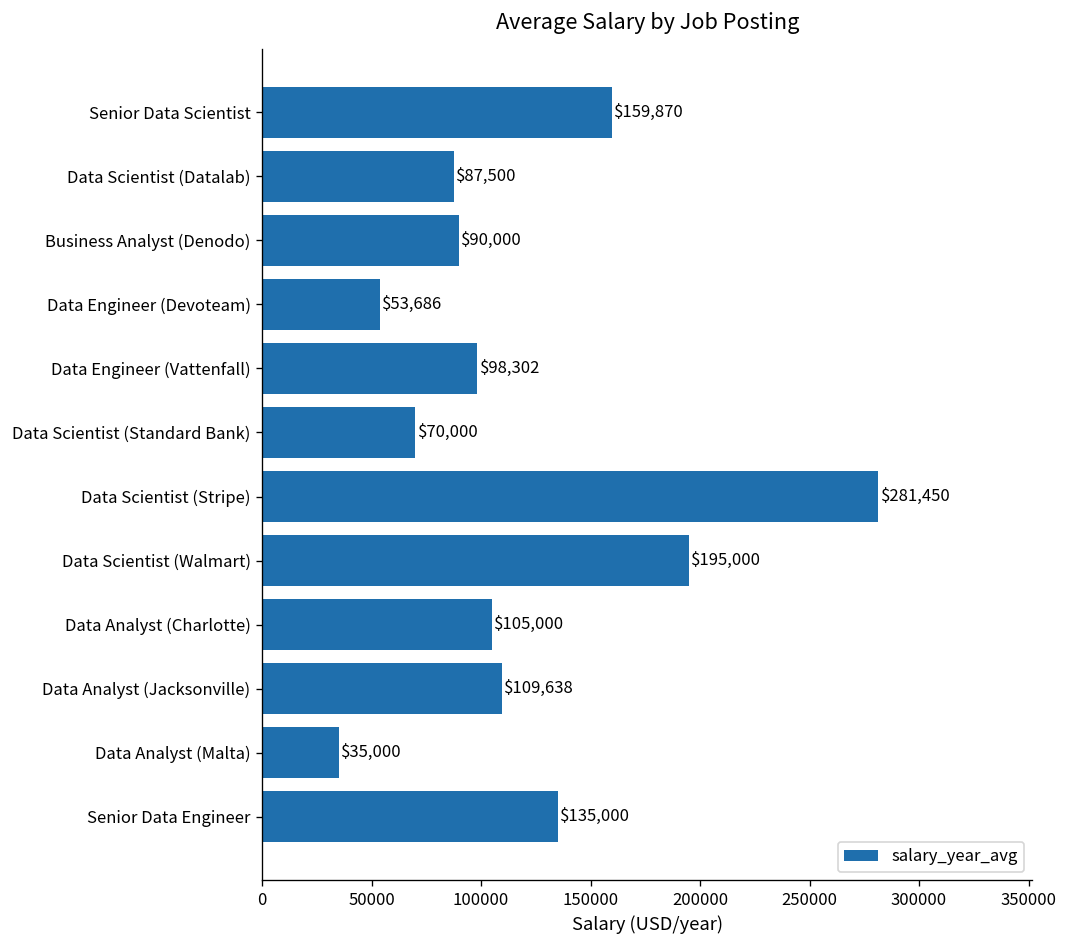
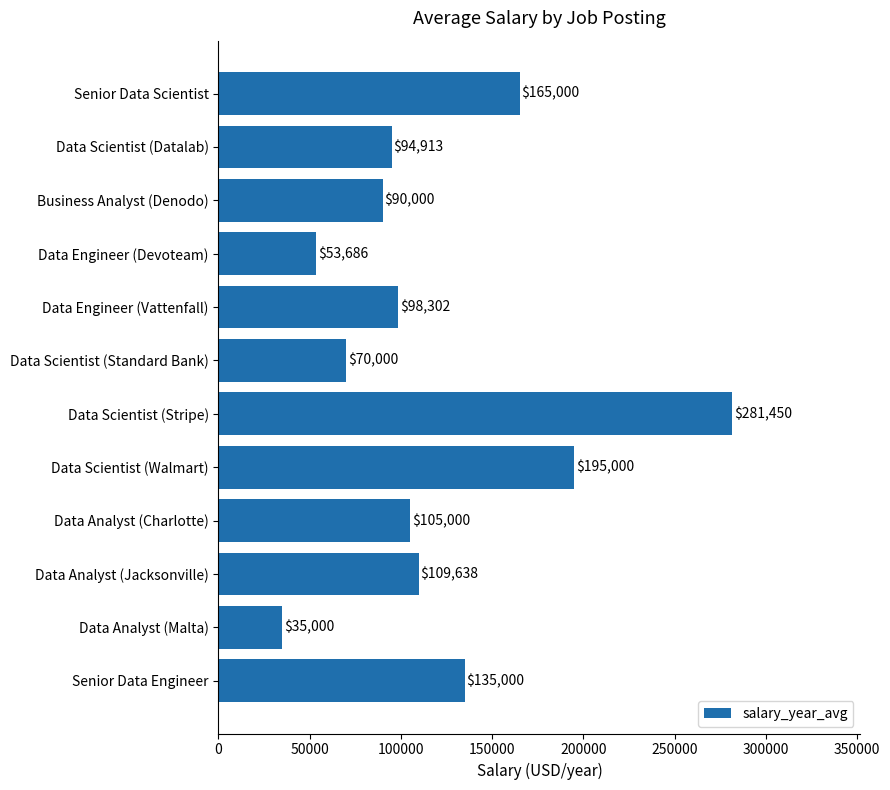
  {
-   "Senior Data Scientist": "$159,870",
-   "Data Scientist (Datalab)": "$87,500",
+   "Senior Data Scientist": "$165,000",
+   "Data Scientist (Datalab)": "$94,913",
    "Business Analyst (Denodo)": "$90,000",
    "Data Engineer (Devoteam)": "$53,686",
    "Data Engineer (Vattenfall)": "$98,302",
    "Data Scientist (Standard Bank)": "$70,000",
    "Data Scientist (Stripe)": "$281,450",
    "Data Scientist (Walmart)": "$195,000",
    "Data Analyst (Charlotte)": "$105,000",
    "Data Analyst (Jacksonville)": "$109,638",
    "Data Analyst (Malta)": "$35,000",
    "Senior Data Engineer": "$135,000"
  }
